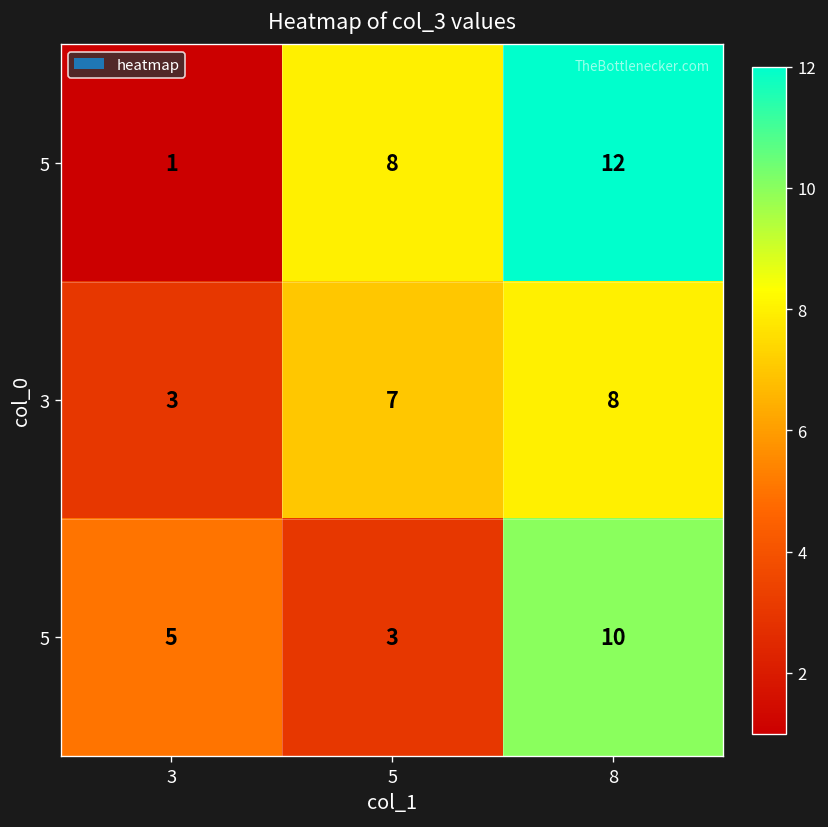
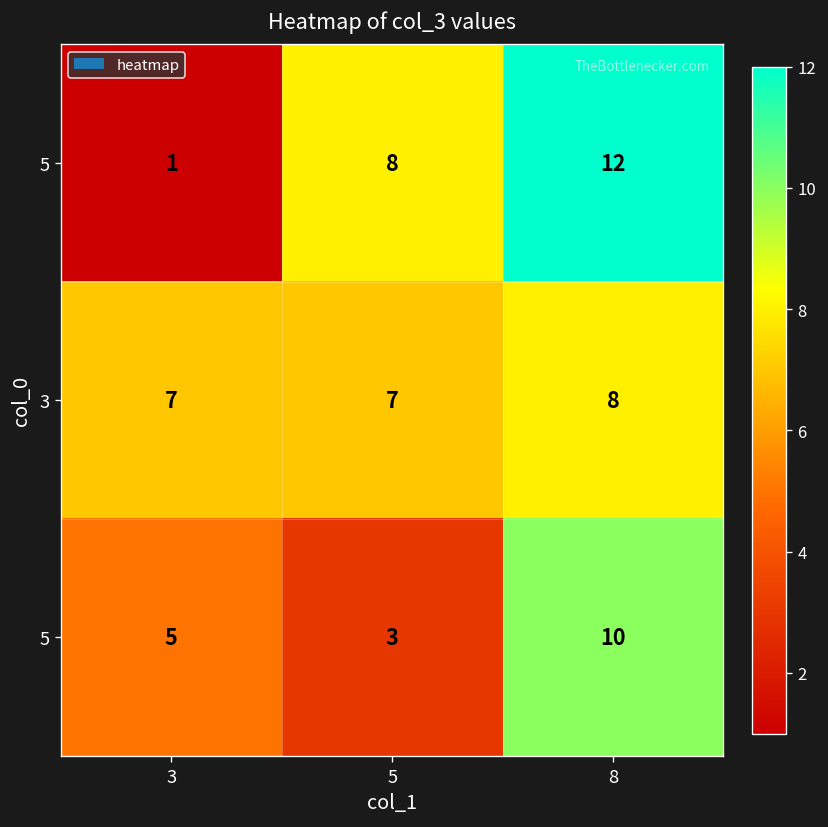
  {
    "3": {
-     "3": 3,
+     "3": 7,
      "5": 7,
      "8": 8
    }
  }
